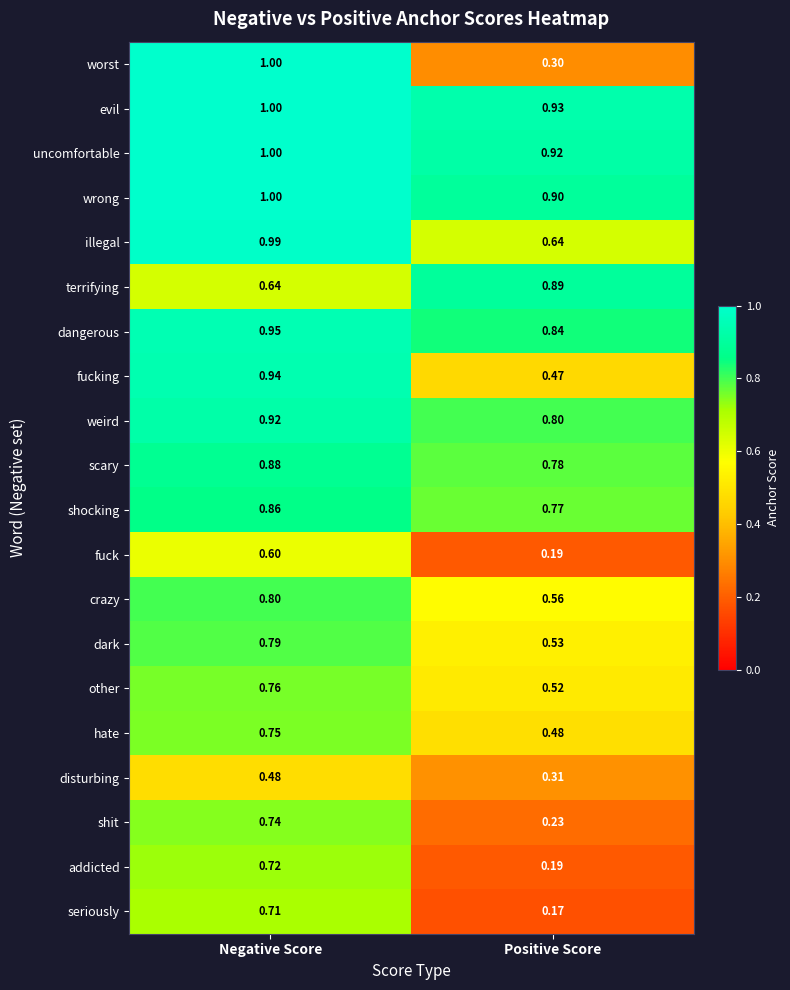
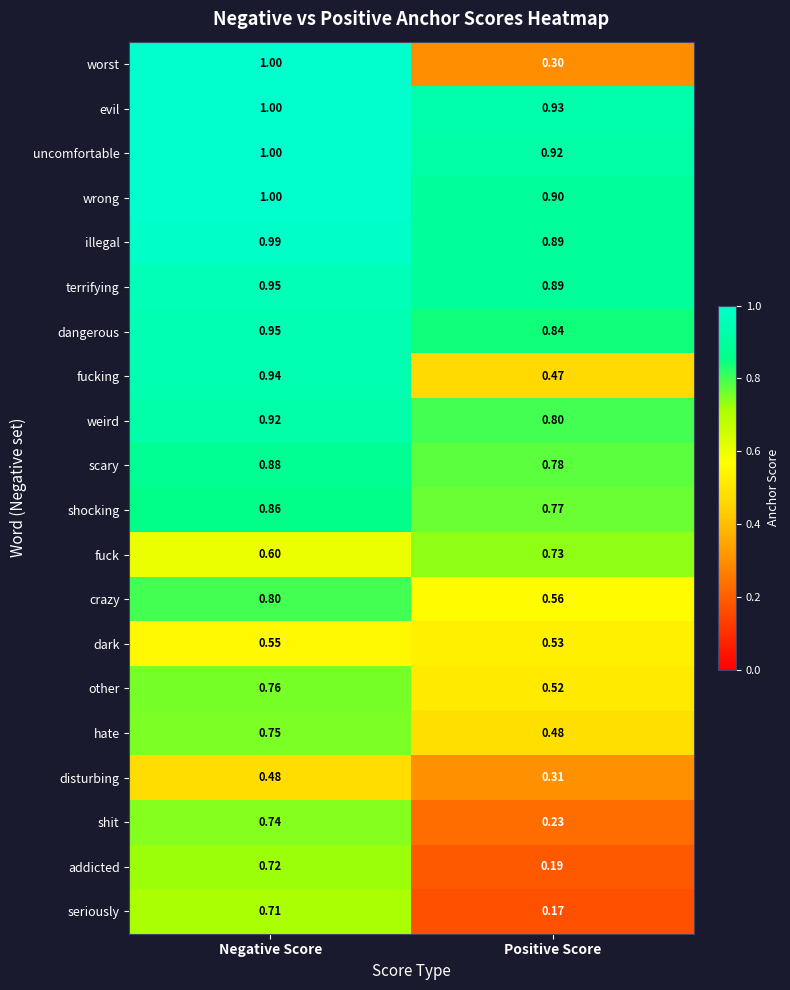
  {
    "worst": {
      "Negative Score": 1.00,
      "Positive Score": 0.30
    },
    "evil": {
      "Negative Score": 1.00,
      "Positive Score": 0.93
    },
    "uncomfortable": {
      "Negative Score": 1.00,
      "Positive Score": 0.92
    },
    "wrong": {
      "Negative Score": 1.00,
      "Positive Score": 0.90
    },
    "illegal": {
      "Negative Score": 0.99,
-     "Positive Score": 0.64
+     "Positive Score": 0.89
    },
    "terrifying": {
-     "Negative Score": 0.64,
+     "Negative Score": 0.95,
      "Positive Score": 0.89
    },
    "dangerous": {
      "Negative Score": 0.95,
      "Positive Score": 0.84
    },
    "fucking": {
      "Negative Score": 0.94,
      "Positive Score": 0.47
    },
    "weird": {
      "Negative Score": 0.92,
      "Positive Score": 0.80
    },
    "scary": {
      "Negative Score": 0.88,
      "Positive Score": 0.78
    },
    "shocking": {
      "Negative Score": 0.86,
      "Positive Score": 0.77
    },
    "fuck": {
      "Negative Score": 0.60,
-     "Positive Score": 0.19
+     "Positive Score": 0.73
    },
    "crazy": {
      "Negative Score": 0.80,
      "Positive Score": 0.56
    },
    "dark": {
-     "Negative Score": 0.79,
+     "Negative Score": 0.55,
      "Positive Score": 0.53
    },
    "other": {
      "Negative Score": 0.76,
      "Positive Score": 0.52
    },
    "hate": {
      "Negative Score": 0.75,
      "Positive Score": 0.48
    },
    "disturbing": {
      "Negative Score": 0.48,
      "Positive Score": 0.31
    },
    "shit": {
      "Negative Score": 0.74,
      "Positive Score": 0.23
    },
    "addicted": {
      "Negative Score": 0.72,
      "Positive Score": 0.19
    },
    "seriously": {
      "Negative Score": 0.71,
      "Positive Score": 0.17
    }
  }
